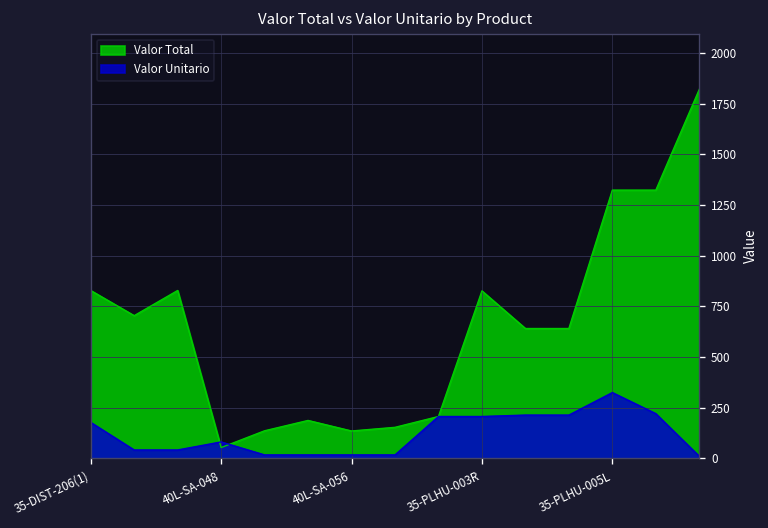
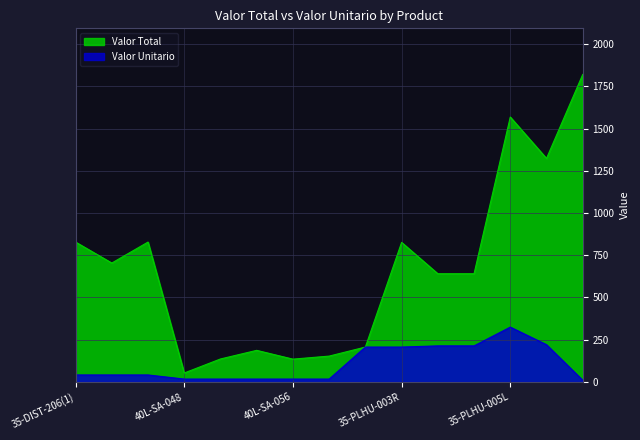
  {
    "Valor Total": {
      "35-DIST-206(1)": 830,
      "40L-SA-048": 50,
      "40L-SA-056": 140,
      "35-PLHU-003R": 830,
-     "35-PLHU-005L": 1320
+     "35-PLHU-005L": 1570
    },
    "Valor Unitario": {
-     "35-DIST-206(1)": 180,
-     "40L-SA-048": 80,
+     "35-DIST-206(1)": 40,
+     "40L-SA-048": 20,
      "40L-SA-056": 20,
      "35-PLHU-003R": 210,
      "35-PLHU-005L": 320
    }
  }
